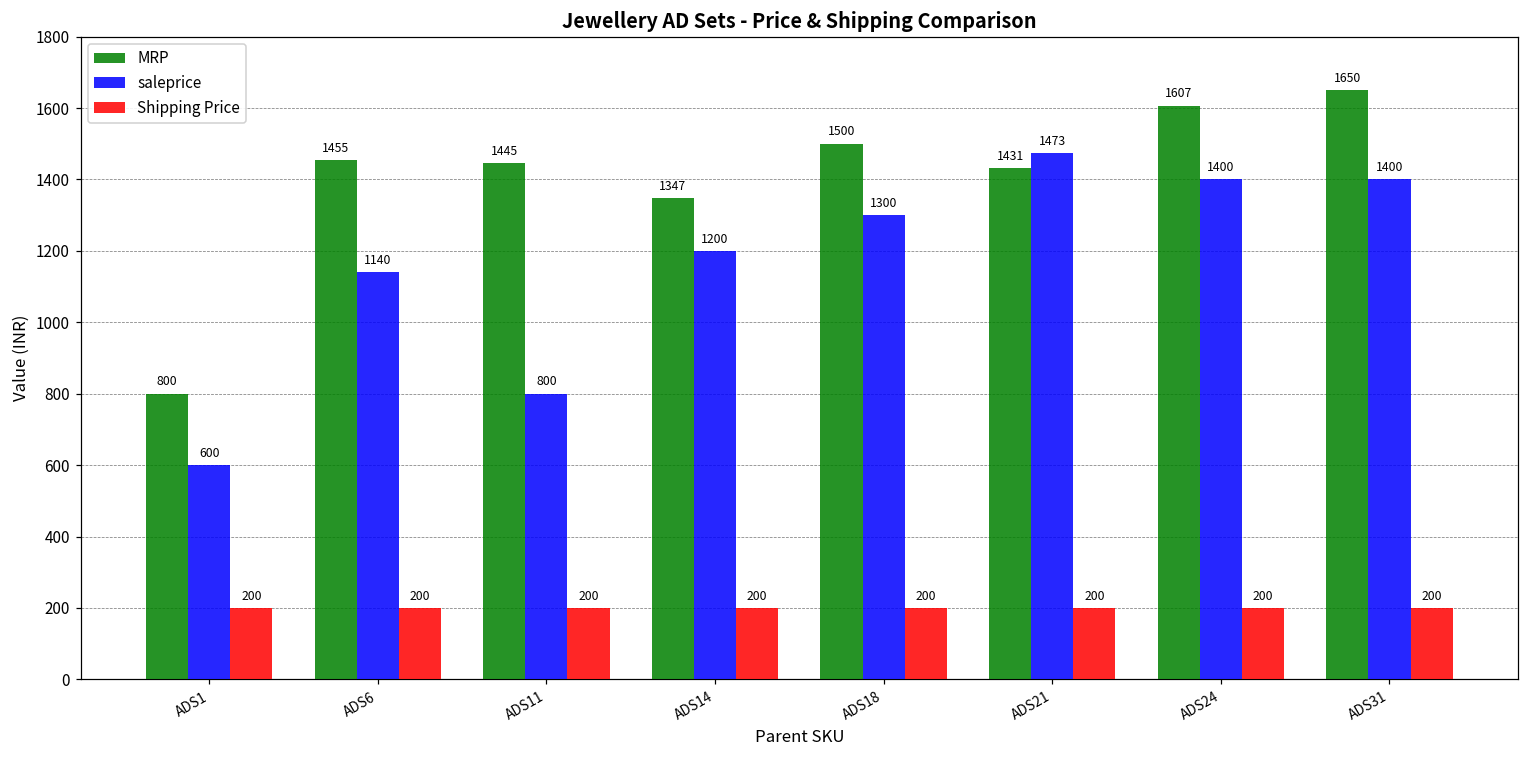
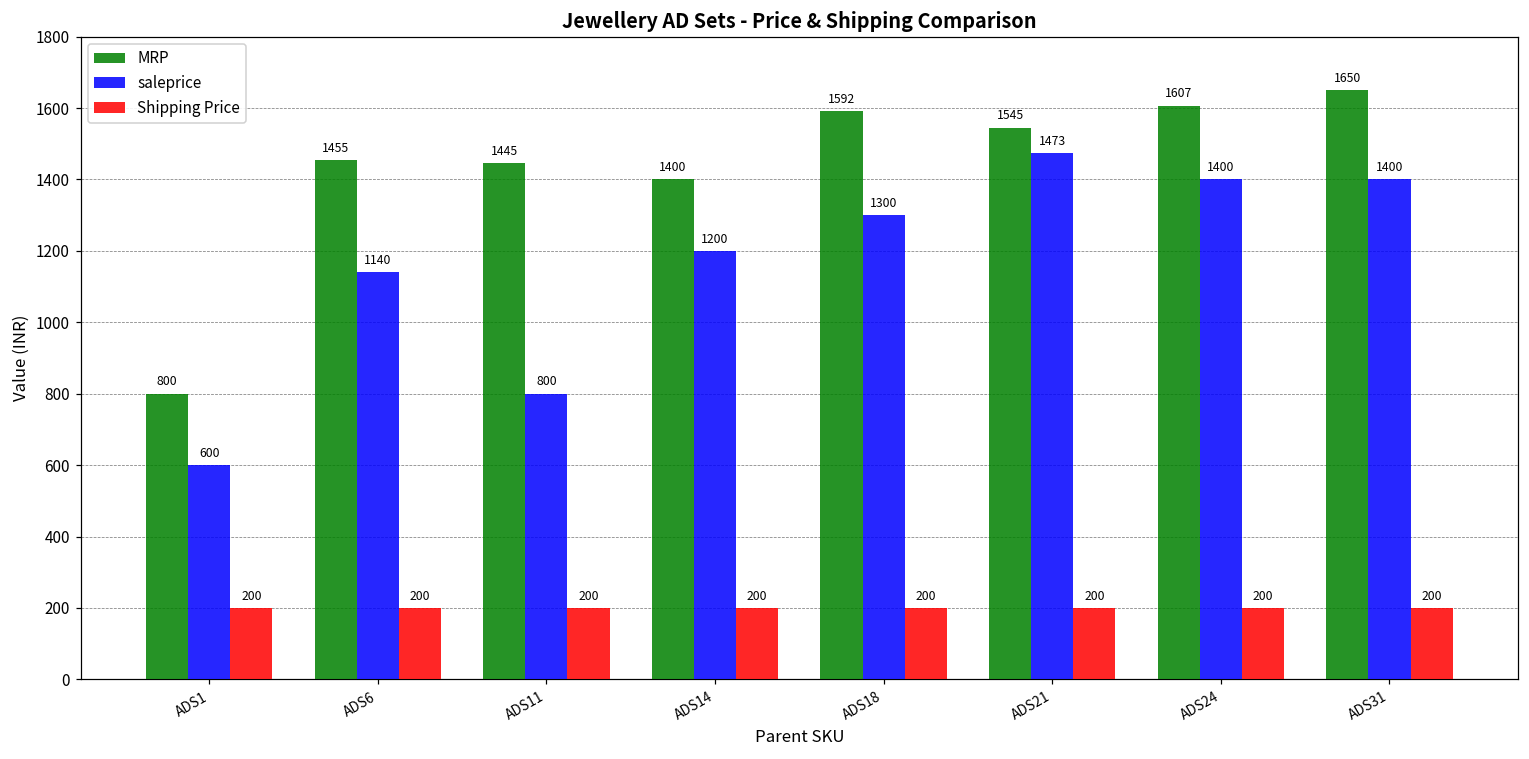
  {
    "MRP": {
      "ADS1": 800,
      "ADS6": 1455,
      "ADS11": 1445,
-     "ADS14": 1347,
-     "ADS18": 1500,
-     "ADS21": 1431,
+     "ADS14": 1400,
+     "ADS18": 1592,
+     "ADS21": 1545,
      "ADS24": 1607,
      "ADS31": 1650
    },
    "saleprice": {
      "ADS1": 600,
      "ADS6": 1140,
      "ADS11": 800,
      "ADS14": 1200,
      "ADS18": 1300,
      "ADS21": 1473,
      "ADS24": 1400,
      "ADS31": 1400
    },
    "Shipping Price": {
      "ADS1": 200,
      "ADS6": 200,
      "ADS11": 200,
      "ADS14": 200,
      "ADS18": 200,
      "ADS21": 200,
      "ADS24": 200,
      "ADS31": 200
    }
  }
